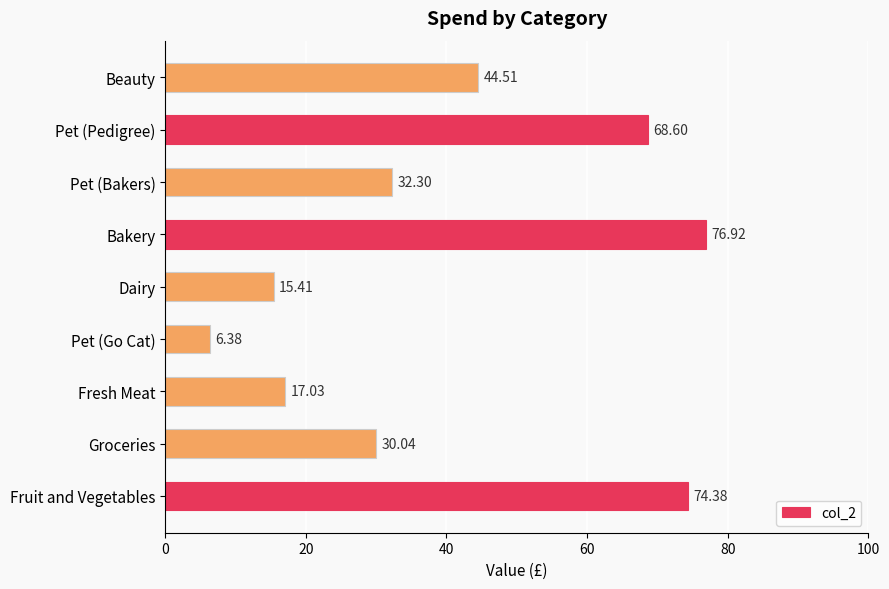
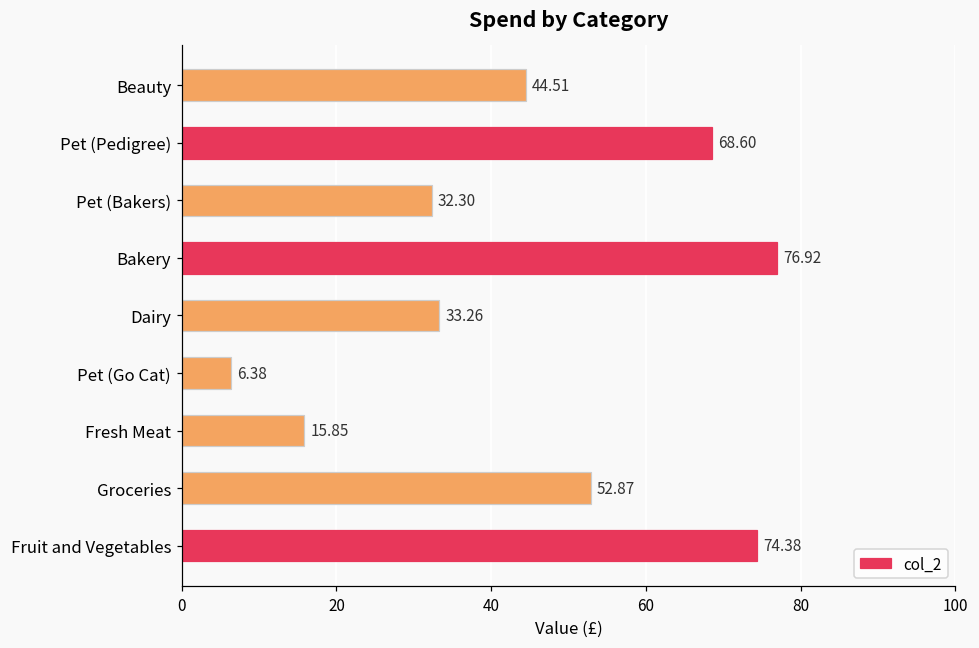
  {
    "Beauty": 44.51,
    "Pet (Pedigree)": 68.60,
    "Pet (Bakers)": 32.30,
    "Bakery": 76.92,
-   "Dairy": 15.41,
+   "Dairy": 33.26,
    "Pet (Go Cat)": 6.38,
-   "Fresh Meat": 17.03,
-   "Groceries": 30.04,
+   "Fresh Meat": 15.85,
+   "Groceries": 52.87,
    "Fruit and Vegetables": 74.38
  }
